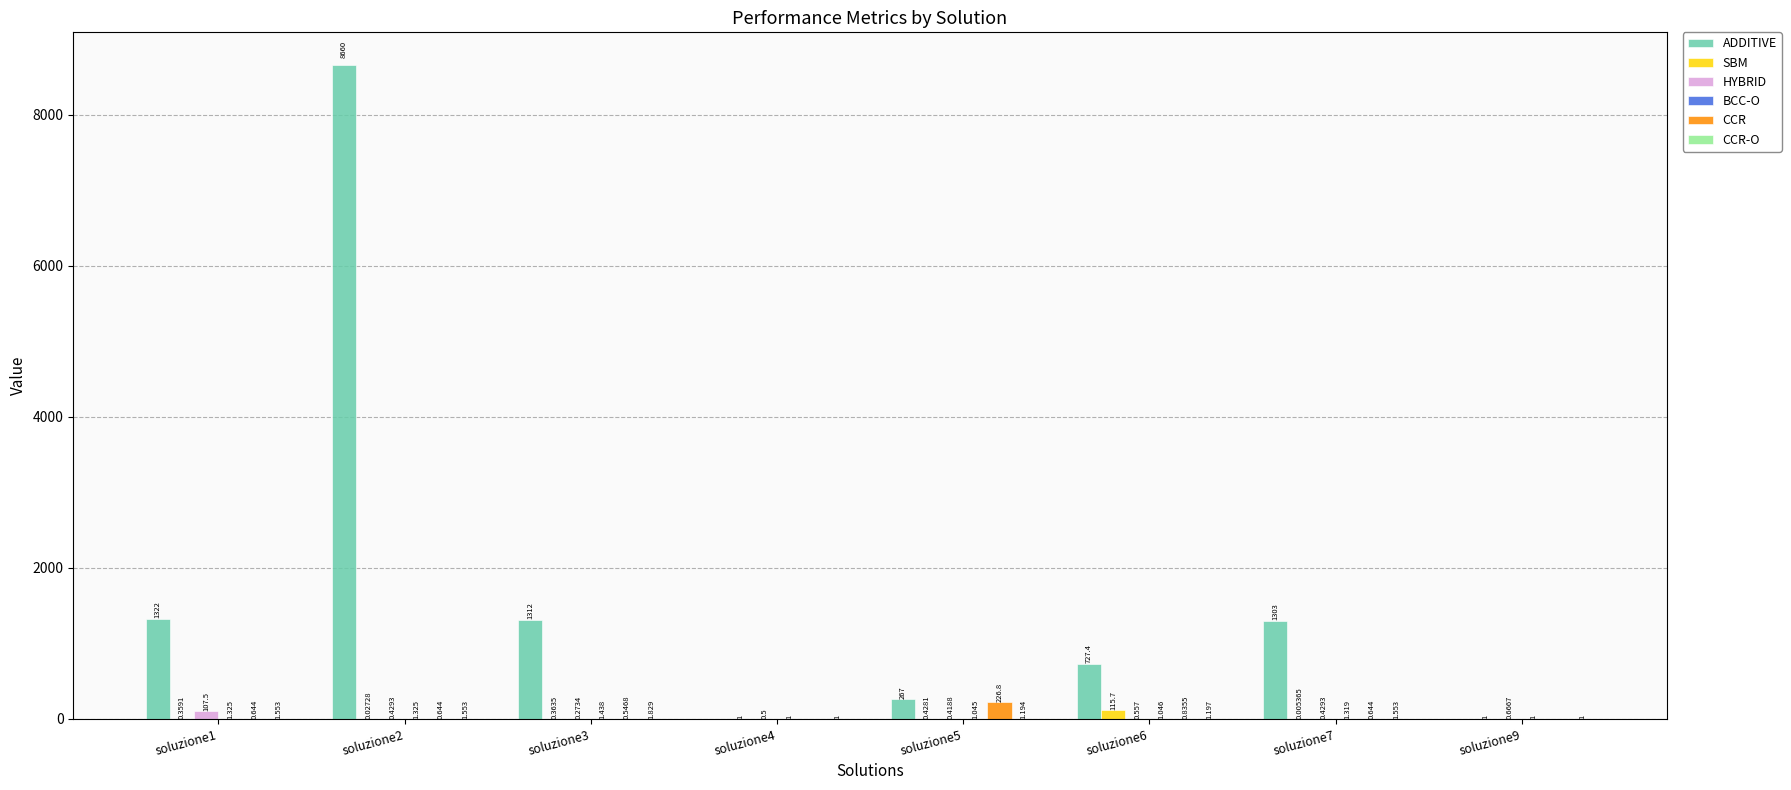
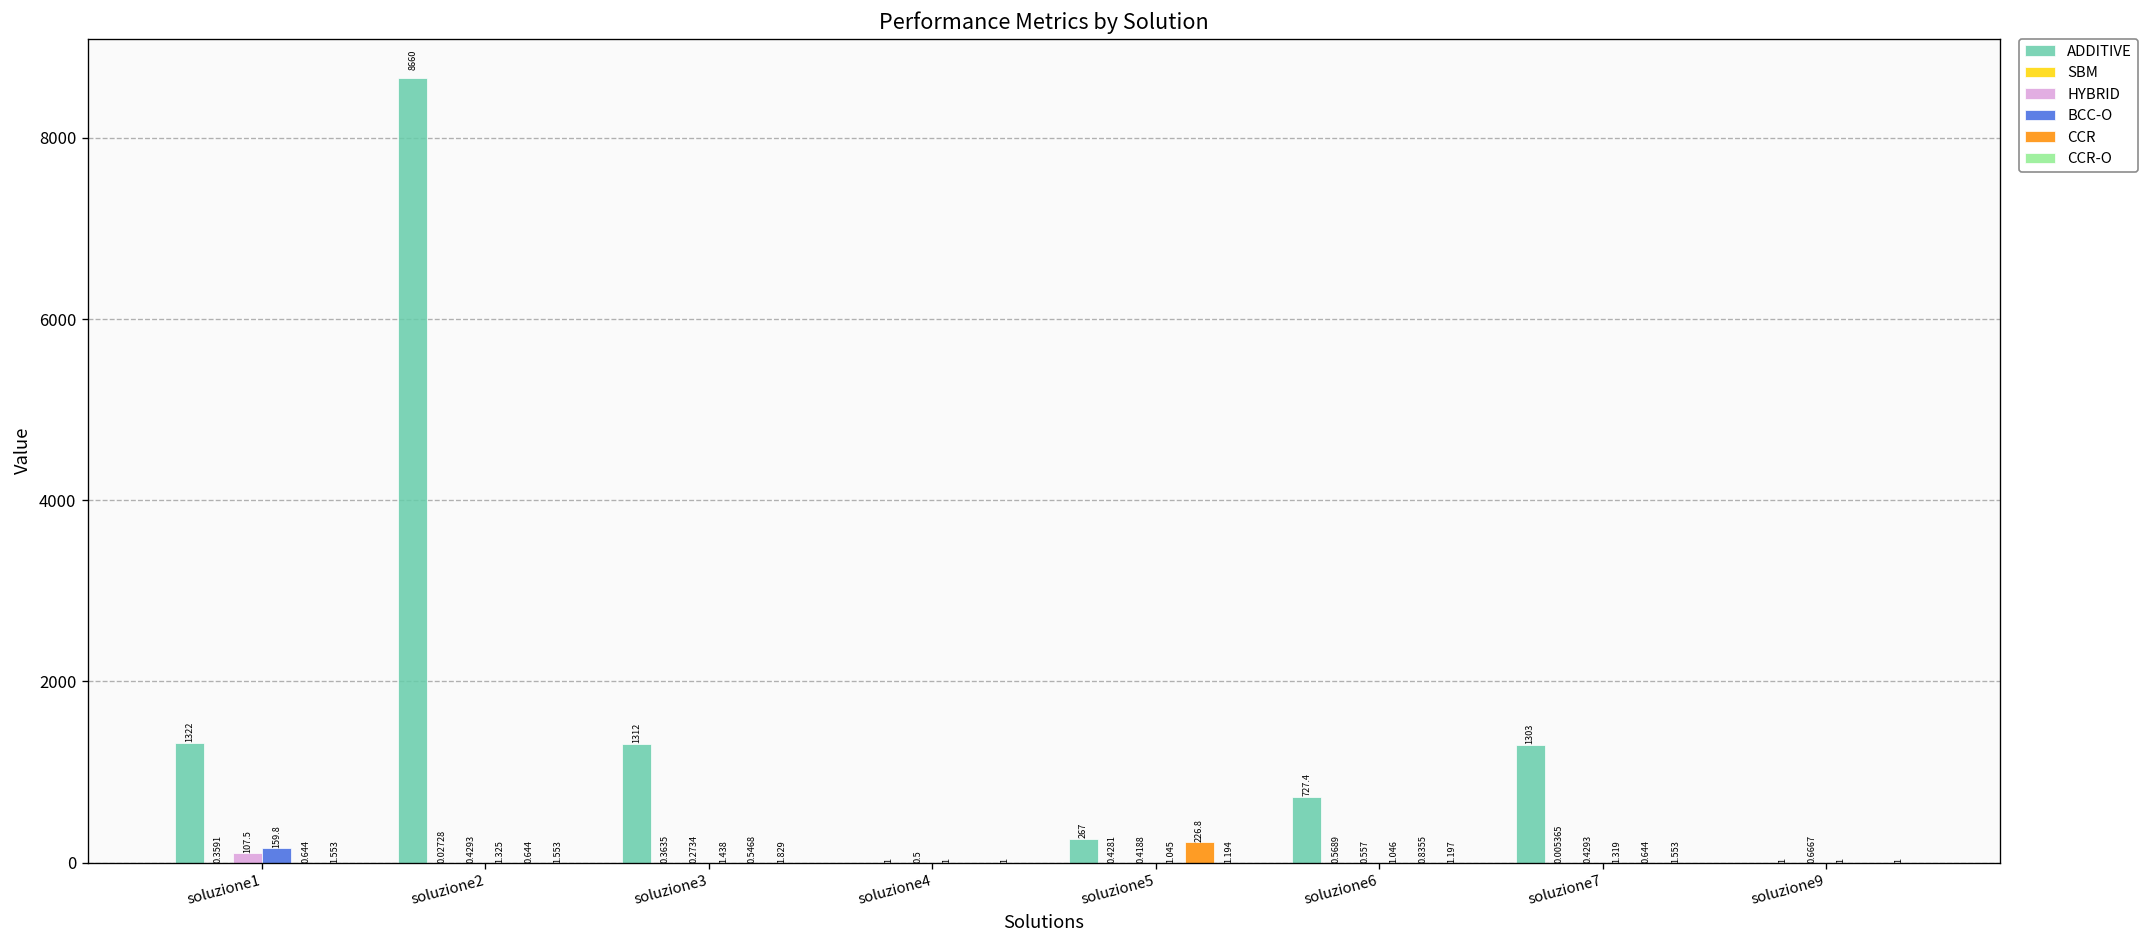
  {
    "SBM": {
      "soluzione1": 0.3591,
      "soluzione2": 0.02728,
      "soluzione3": 0.3635,
      "soluzione4": 1,
      "soluzione5": 0.4281,
-     "soluzione6": 115.7,
+     "soluzione6": 0.5689,
      "soluzione7": 0.005365,
      "soluzione9": 1
    },
    "HYBRID": {
      "soluzione1": 107.5,
      "soluzione2": 0.4293,
      "soluzione3": 0.2734,
      "soluzione4": 0.5,
      "soluzione5": 0.4188,
      "soluzione6": 0.557,
      "soluzione7": 0.4293,
      "soluzione9": 0.6667
    },
    "BCC-O": {
-     "soluzione1": 1.325,
+     "soluzione1": 159.8,
      "soluzione2": 1.325,
      "soluzione3": 1.438,
      "soluzione4": 1,
      "soluzione5": 1.045,
      "soluzione6": 1.046,
      "soluzione7": 1.319,
      "soluzione9": 1
    },
    "CCR": {
      "soluzione1": 0.644,
      "soluzione2": 0.644,
      "soluzione3": 0.5468,
      "soluzione5": 226.8,
      "soluzione6": 0.8355,
      "soluzione7": 0.644
    }
  }
